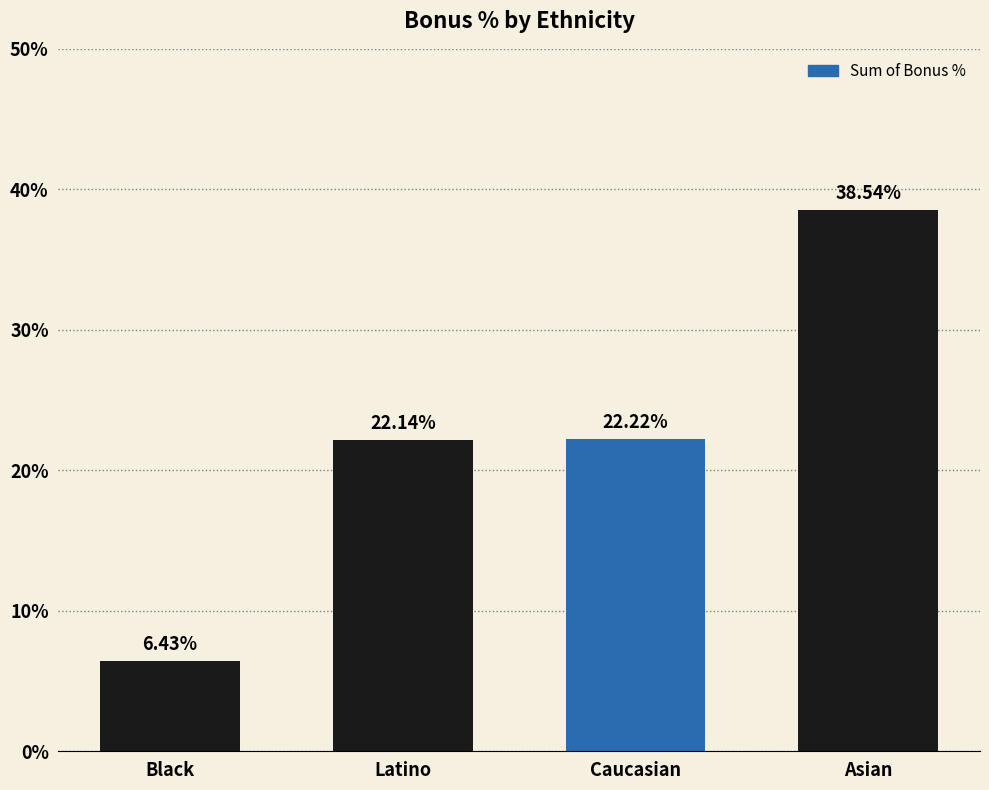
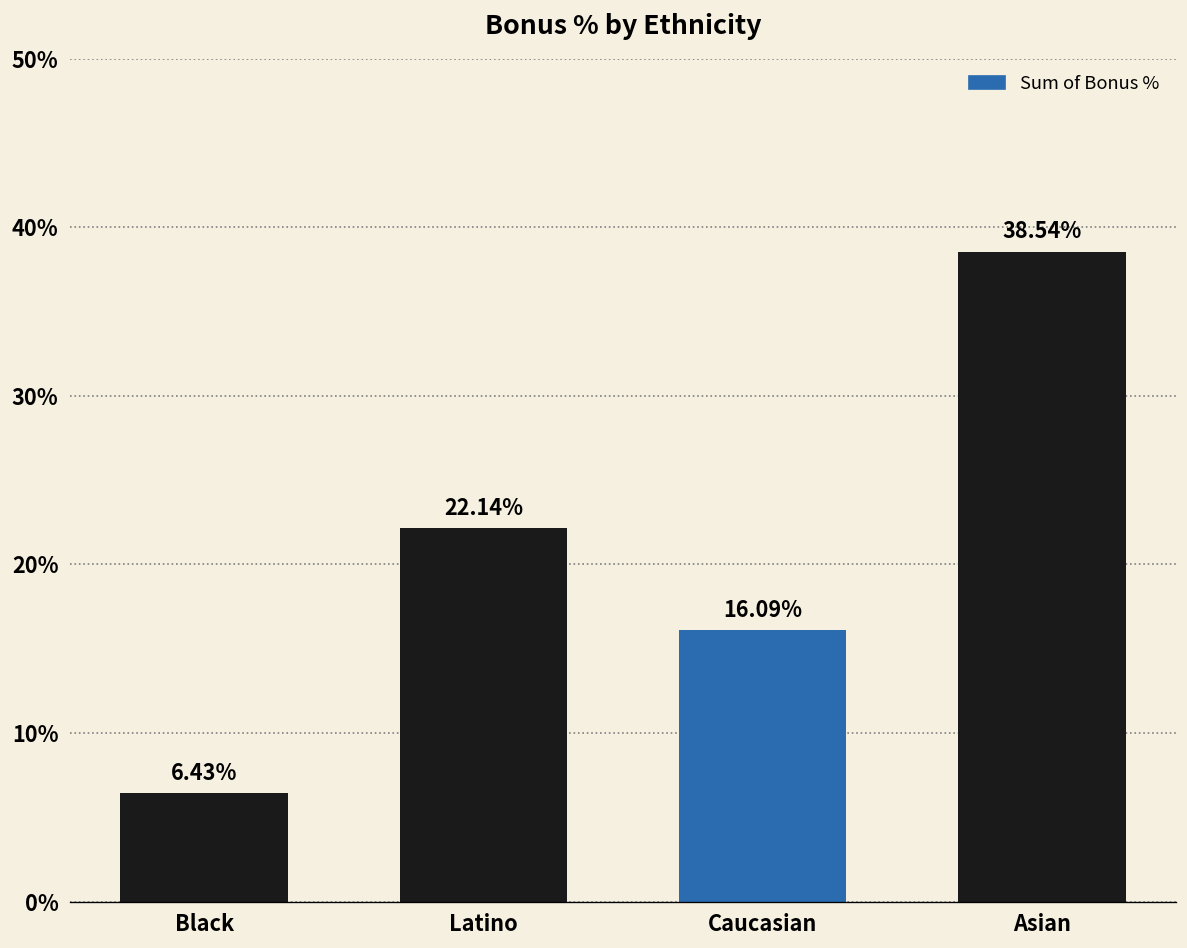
  {
    "Black": "6.43%",
    "Latino": "22.14%",
-   "Caucasian": "22.22%",
+   "Caucasian": "16.09%",
    "Asian": "38.54%"
  }
